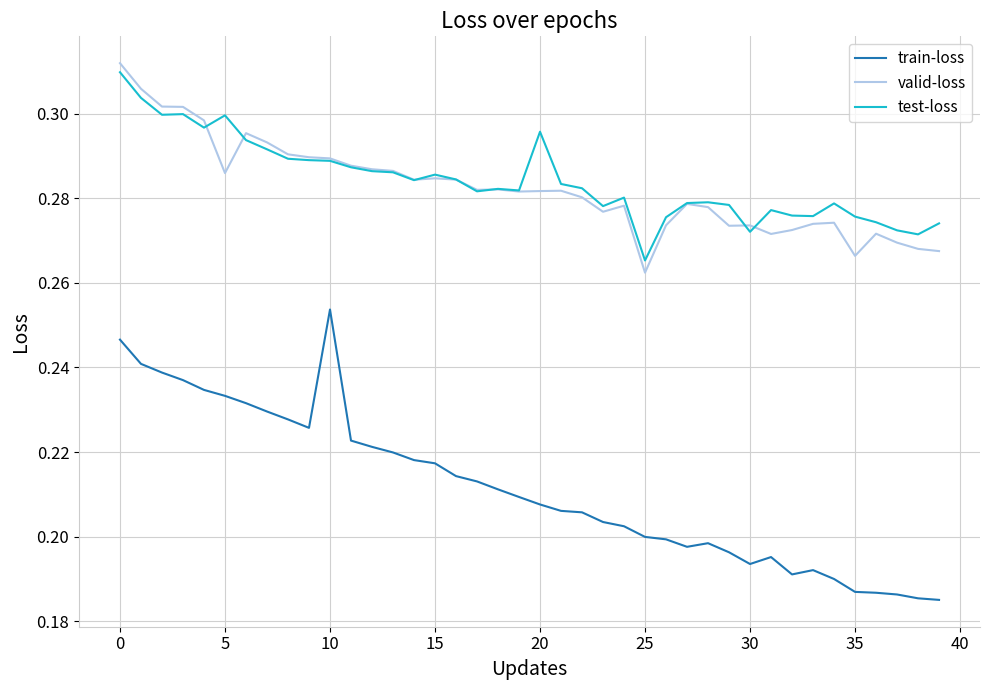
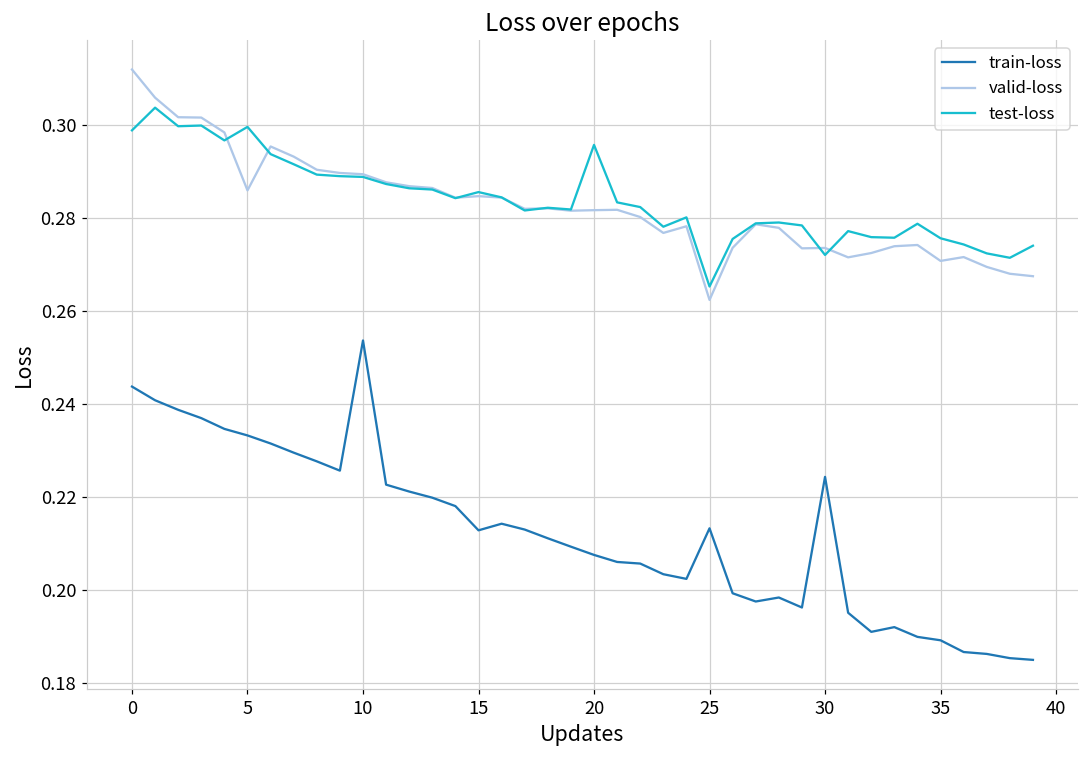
  {
    "train-loss": {
-     "0": 0.247,
+     "0": 0.244,
      "5": 0.233,
      "10": 0.254,
-     "15": 0.217,
+     "15": 0.213,
      "20": 0.208,
-     "25": 0.200,
-     "30": 0.194,
-     "35": 0.187
+     "25": 0.213,
+     "30": 0.224,
+     "35": 0.189
    },
    "valid-loss": {
      "0": 0.312,
      "5": 0.286,
      "15": 0.285,
      "20": 0.282,
      "25": 0.262,
      "30": 0.274,
-     "35": 0.266
+     "35": 0.271
    },
    "test-loss": {
-     "0": 0.310,
+     "0": 0.299,
      "5": 0.300,
      "15": 0.286,
      "20": 0.296,
      "25": 0.265,
      "30": 0.272,
      "35": 0.276
    }
  }
